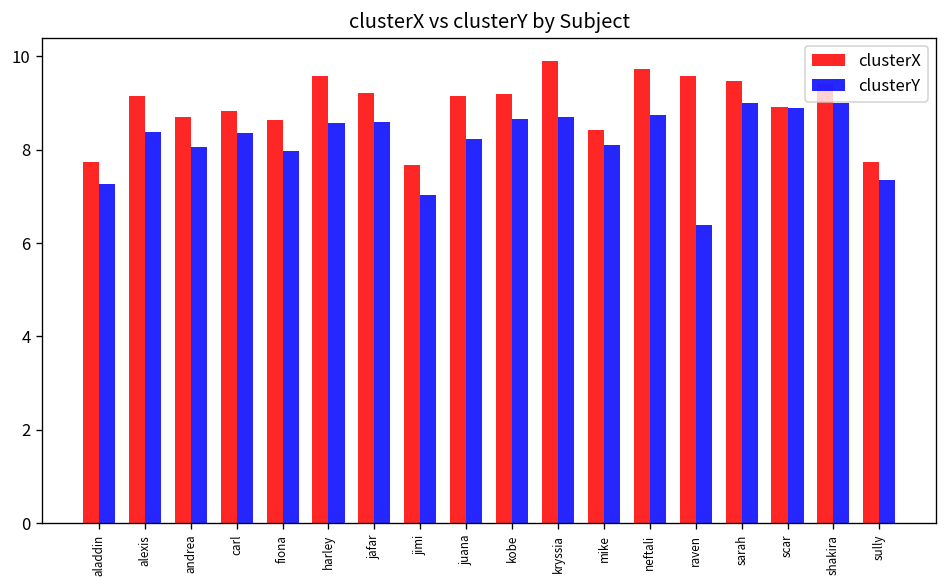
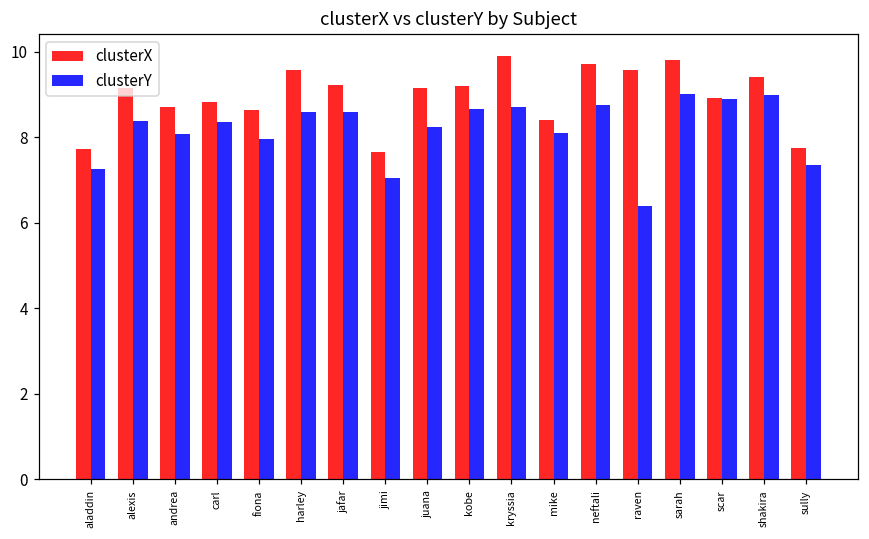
  {
    "clusterX": {
      "aladdin": 7.7,
      "alexis": 9.2,
      "andrea": 8.7,
      "carl": 8.8,
      "fiona": 8.6,
      "harley": 9.6,
      "jafar": 9.2,
      "jimi": 7.7,
      "juana": 9.2,
      "kobe": 9.2,
      "kryssia": 9.9,
      "mike": 8.4,
      "neftali": 9.7,
      "raven": 9.6,
-     "sarah": 9.5,
+     "sarah": 9.8,
      "scar": 8.9,
      "sully": 7.7
    },
    "clusterY": {
      "aladdin": 7.3,
      "alexis": 8.4,
      "andrea": 8.1,
      "carl": 8.4,
      "fiona": 8.0,
      "harley": 8.6,
      "jafar": 8.6,
      "jimi": 7.0,
      "juana": 8.2,
      "kobe": 8.7,
      "kryssia": 8.7,
      "mike": 8.1,
      "neftali": 8.8,
      "raven": 6.4,
      "sarah": 9.0,
      "scar": 8.9,
      "shakira": 9.0,
      "sully": 7.4
    }
  }
